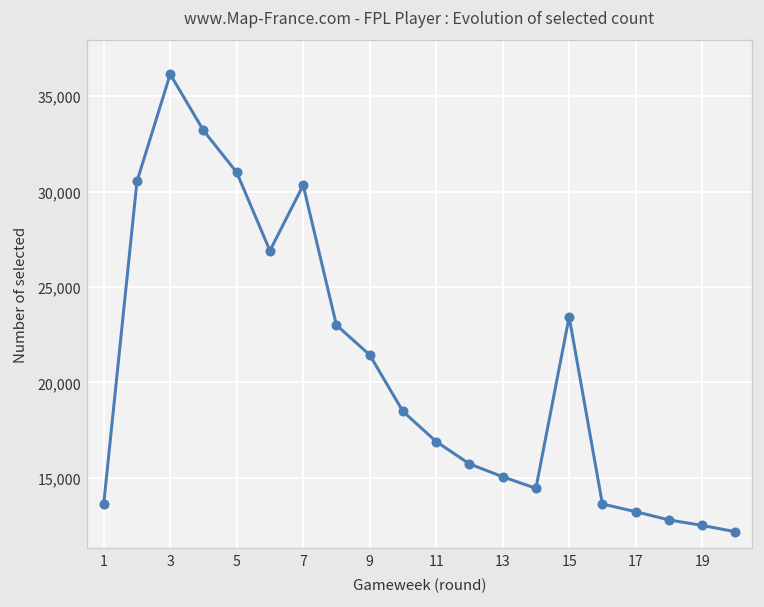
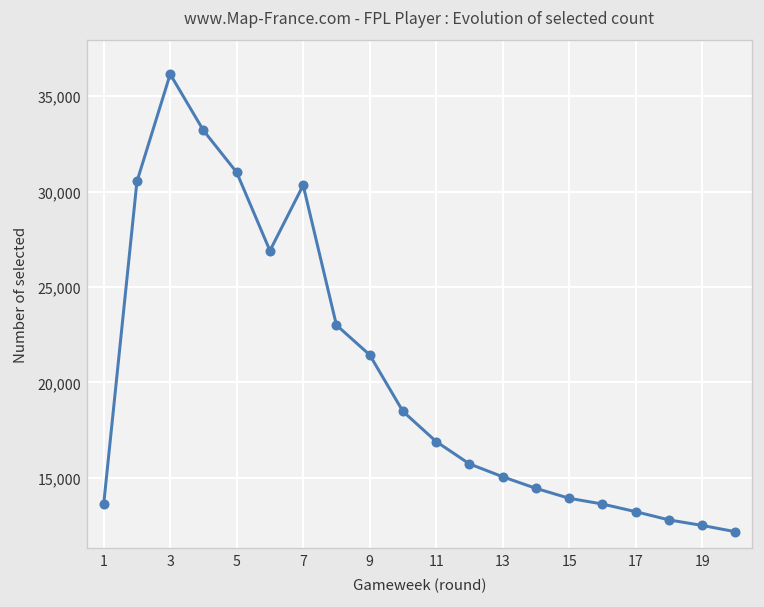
  {
    "1": "13,600",
    "3": "36,200",
    "5": "31,000",
    "7": "30,300",
    "9": "21,400",
    "11": "16,900",
    "13": "15,100",
-   "15": "23,400",
+   "15": "13,900",
    "17": "13,200",
    "19": "12,500"
  }
